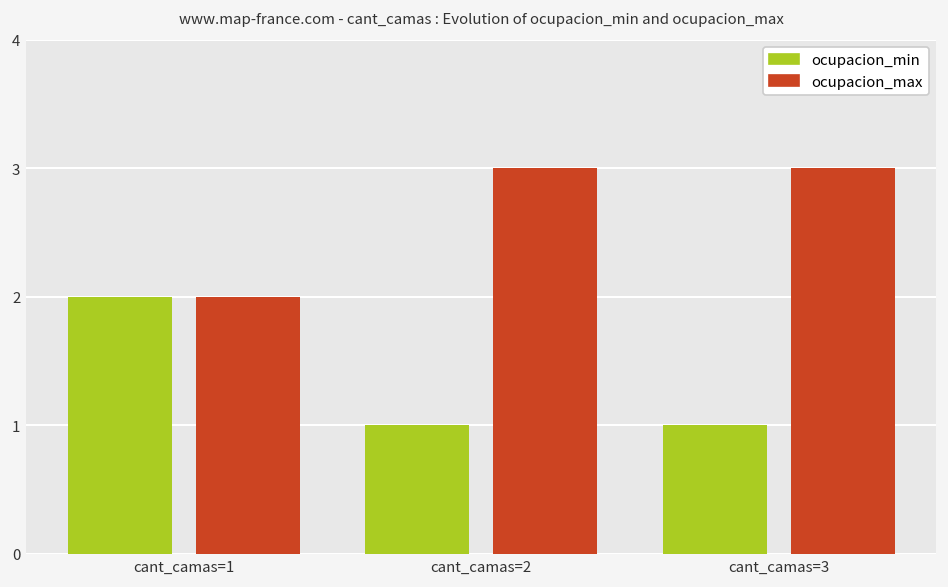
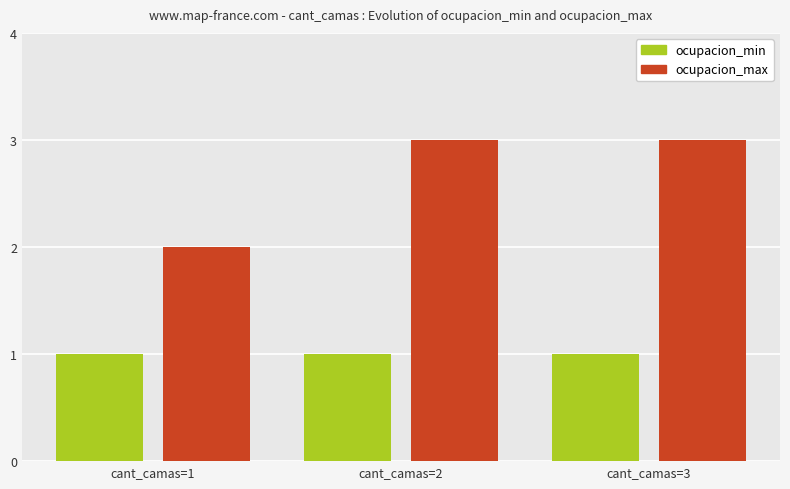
  {
    "ocupacion_min": {
-     "cant_camas=1": 2,
+     "cant_camas=1": 1,
      "cant_camas=2": 1,
      "cant_camas=3": 1
    },
    "ocupacion_max": {
      "cant_camas=1": 2,
      "cant_camas=2": 3,
      "cant_camas=3": 3
    }
  }
